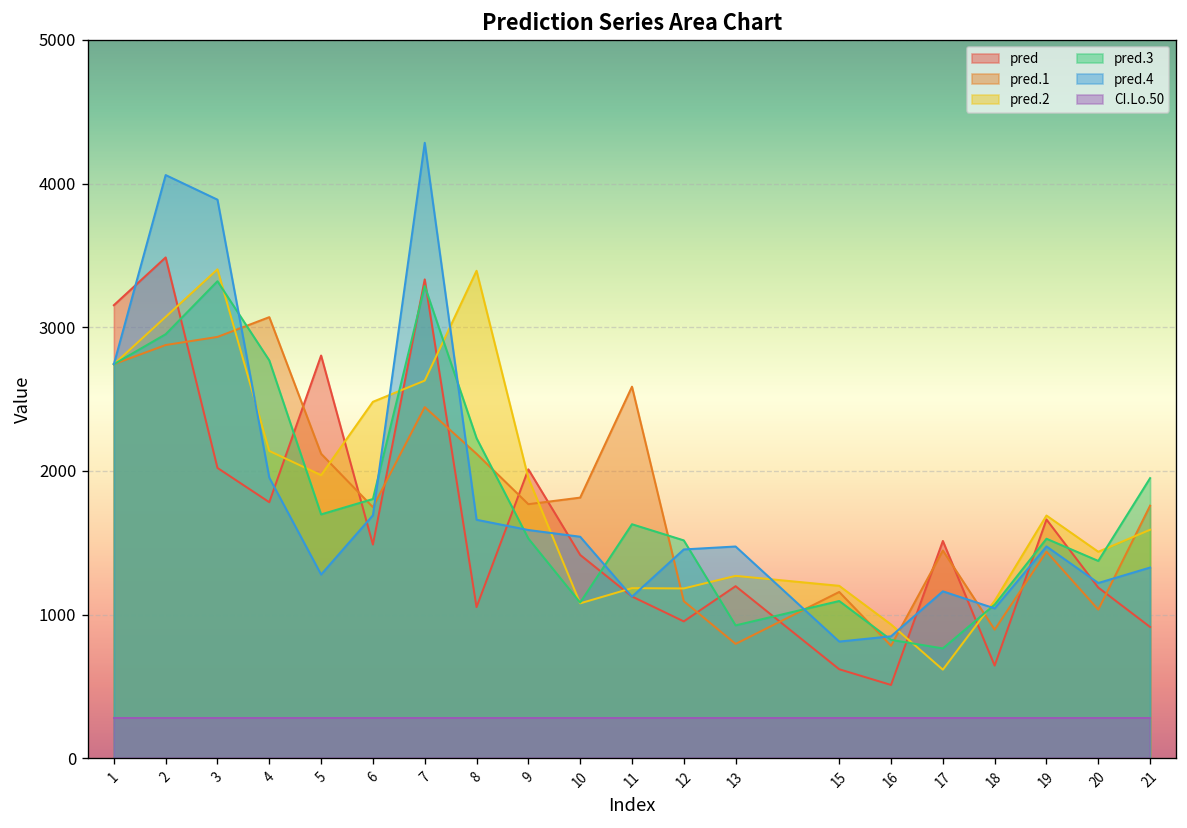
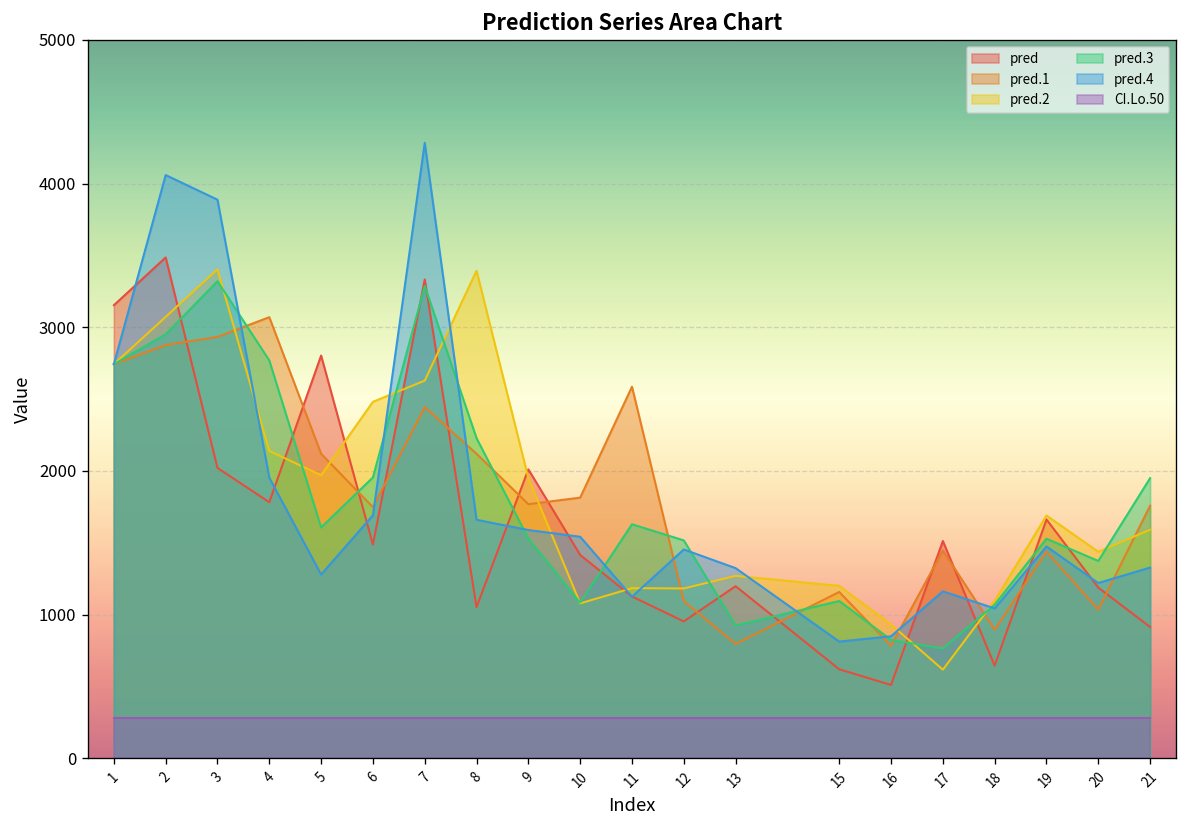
  {
    "pred.3": {
      "2": 2950,
      "3": 3320,
      "4": 2770,
-     "5": 1700,
-     "6": 1800,
+     "5": 1610,
+     "6": 1960,
      "7": 3290,
      "8": 2230,
      "9": 1530,
      "11": 1630,
      "12": 1520,
      "13": 930,
      "15": 1090,
      "16": 820,
      "17": 760,
      "18": 1070,
      "19": 1530,
      "20": 1370,
      "21": 1950
    },
    "pred.4": {
      "2": 4060,
      "3": 3890,
      "4": 1950,
      "5": 1280,
      "6": 1690,
      "7": 4280,
      "8": 1660,
      "9": 1590,
      "10": 1540,
      "12": 1450,
-     "13": 1470,
+     "13": 1320,
      "15": 810,
      "16": 850,
      "17": 1160,
      "18": 1040,
      "19": 1470,
      "20": 1220,
      "21": 1330
    },
    "CI.Lo.50": {
      "1": 280,
      "2": 280,
      "3": 280,
      "4": 280,
      "5": 280,
      "6": 280,
      "7": 280,
      "8": 280,
      "9": 280,
      "10": 280,
      "11": 280,
      "12": 280,
      "13": 280,
      "15": 280,
      "16": 280,
      "17": 280,
      "18": 280,
      "19": 280,
      "20": 280,
      "21": 280
    }
  }
